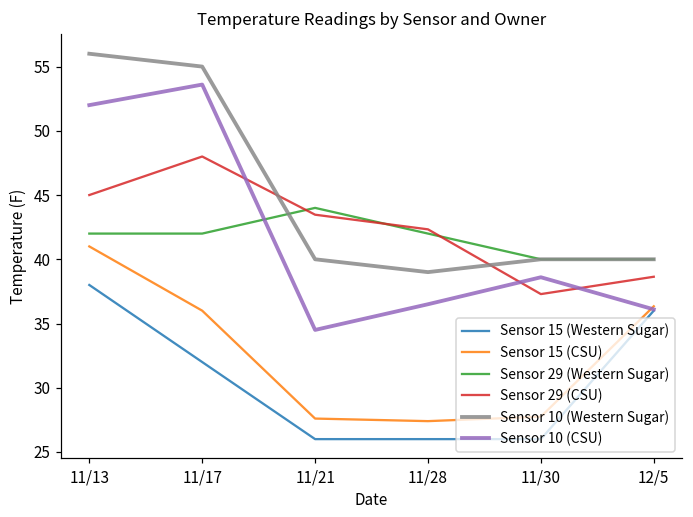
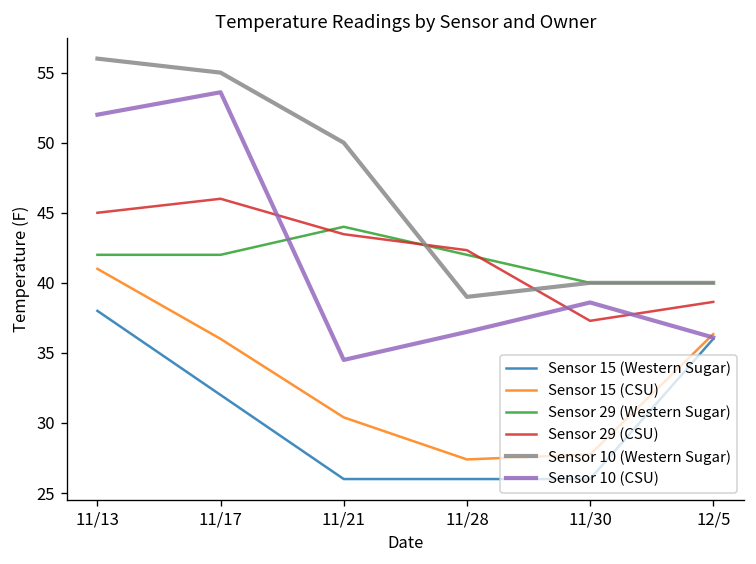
  {
    "Sensor 15 (Western Sugar)": {
      "11/13": 38.0,
      "11/17": 32.0,
      "11/21": 26.0,
      "11/28": 26.0
    },
    "Sensor 15 (CSU)": {
      "11/13": 41.0,
      "11/17": 36.0,
-     "11/21": 27.6,
+     "11/21": 30.4,
      "11/28": 27.4,
      "12/5": 36.3
    },
    "Sensor 29 (Western Sugar)": {
      "11/13": 42.0,
      "11/17": 42.0,
      "11/21": 44.0,
      "11/28": 42.0
    },
    "Sensor 29 (CSU)": {
      "11/13": 45,
-     "11/17": 48,
+     "11/17": 46,
      "11/21": 43.5,
      "11/28": 42.3,
      "11/30": 37.3,
      "12/5": 38.6
    },
    "Sensor 10 (Western Sugar)": {
      "11/13": 56,
      "11/17": 55,
-     "11/21": 40,
+     "11/21": 50,
      "11/28": 39
    },
    "Sensor 10 (CSU)": {
      "11/13": 52.0,
      "11/17": 53.6,
      "11/21": 34.5,
      "11/28": 36.5,
      "11/30": 38.6
    }
  }
